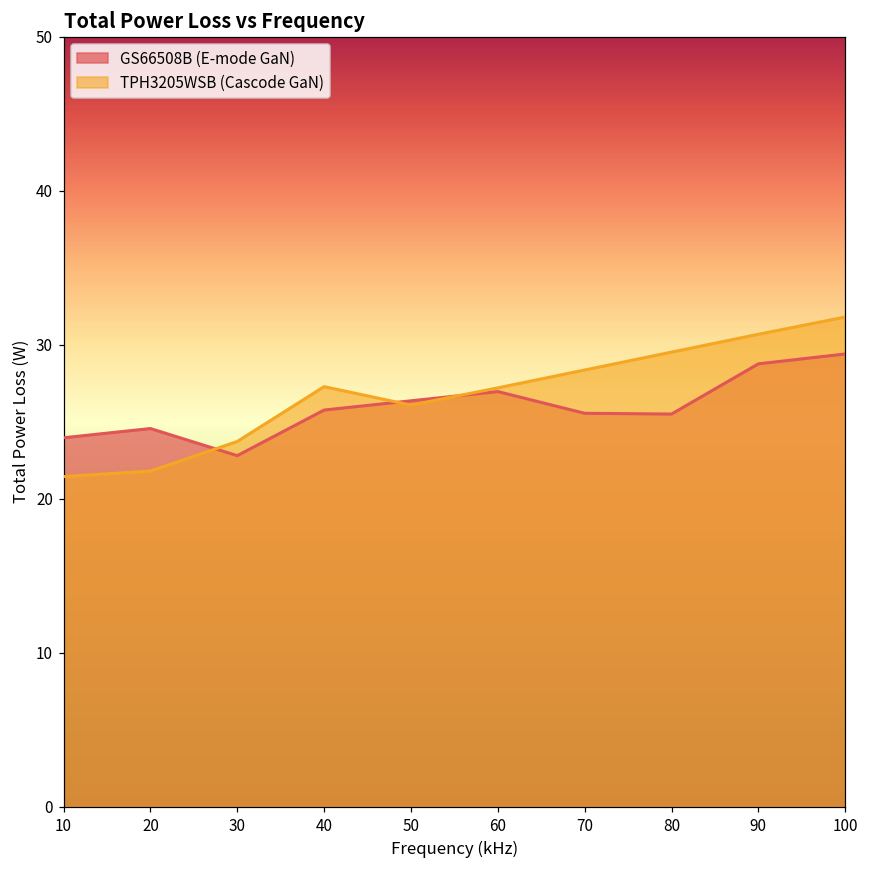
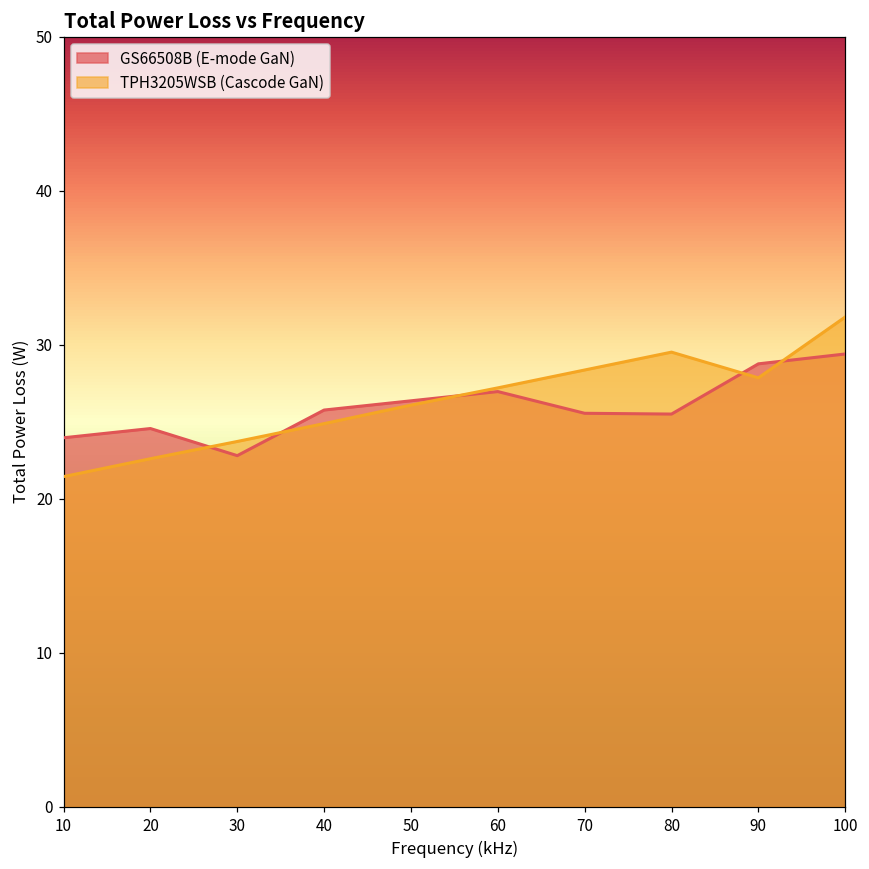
  {
    "GS66508B (E-mode GaN)": {
      "10": 24.0,
      "20": 24.6,
      "30": 22.8,
      "40": 25.8,
      "50": 26.4,
      "60": 27.0,
      "70": 25.6,
      "80": 25.5,
      "90": 28.8,
      "100": 29.4
    },
    "TPH3205WSB (Cascode GaN)": {
      "10": 21.4,
-     "20": 21.8,
+     "20": 22.6,
      "30": 23.7,
-     "40": 27.3,
+     "40": 24.9,
      "50": 26.1,
      "60": 27.2,
      "70": 28.4,
      "80": 29.5,
-     "90": 30.7,
+     "90": 27.9,
      "100": 31.8
    }
  }
